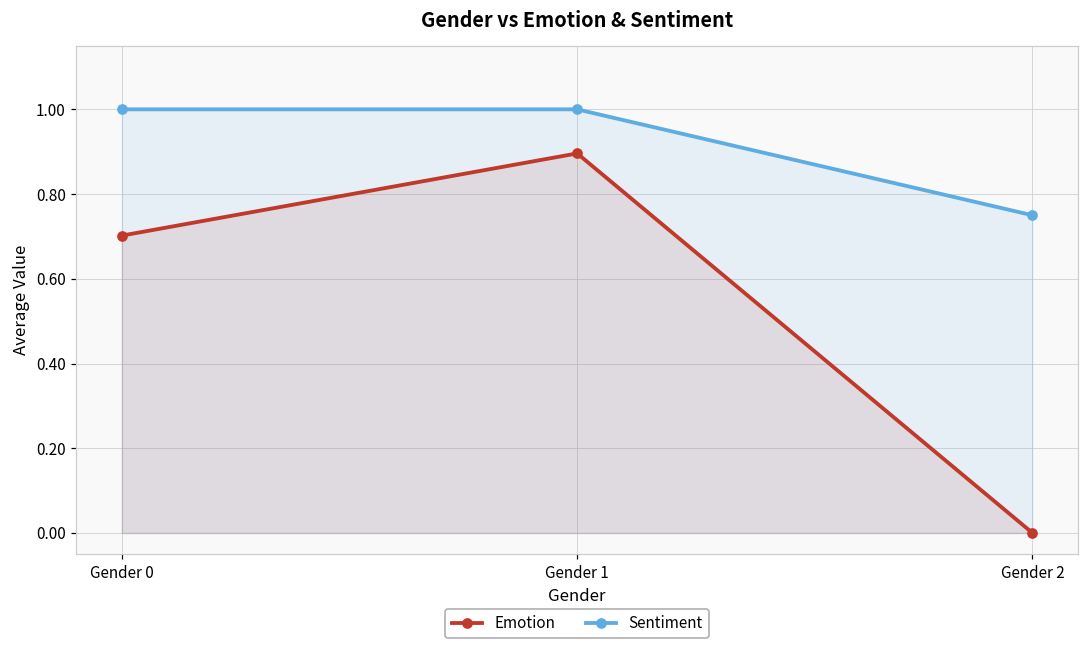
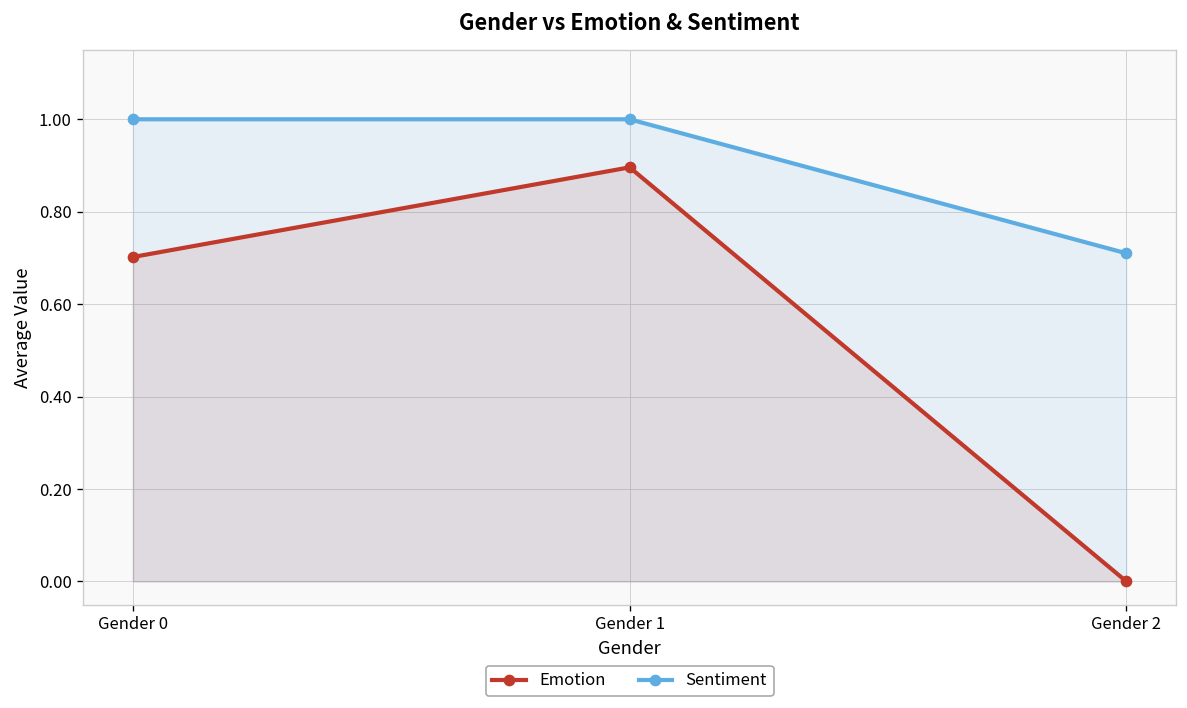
  {
    "Emotion": {
      "Gender 0": 0.70,
      "Gender 1": 0.90,
      "Gender 2": 0.00
    },
    "Sentiment": {
      "Gender 0": 1.00,
      "Gender 1": 1.00,
-     "Gender 2": 0.75
+     "Gender 2": 0.71
    }
  }
